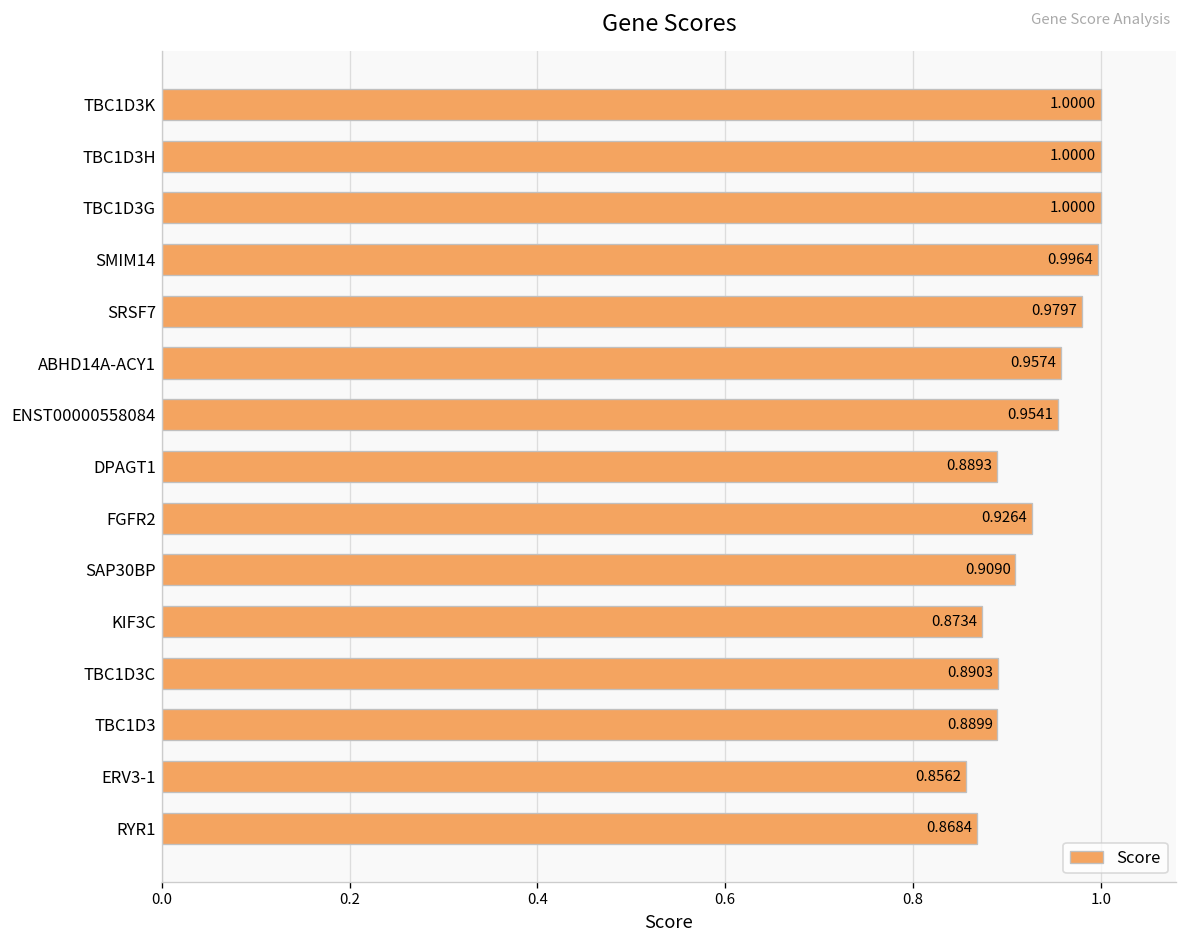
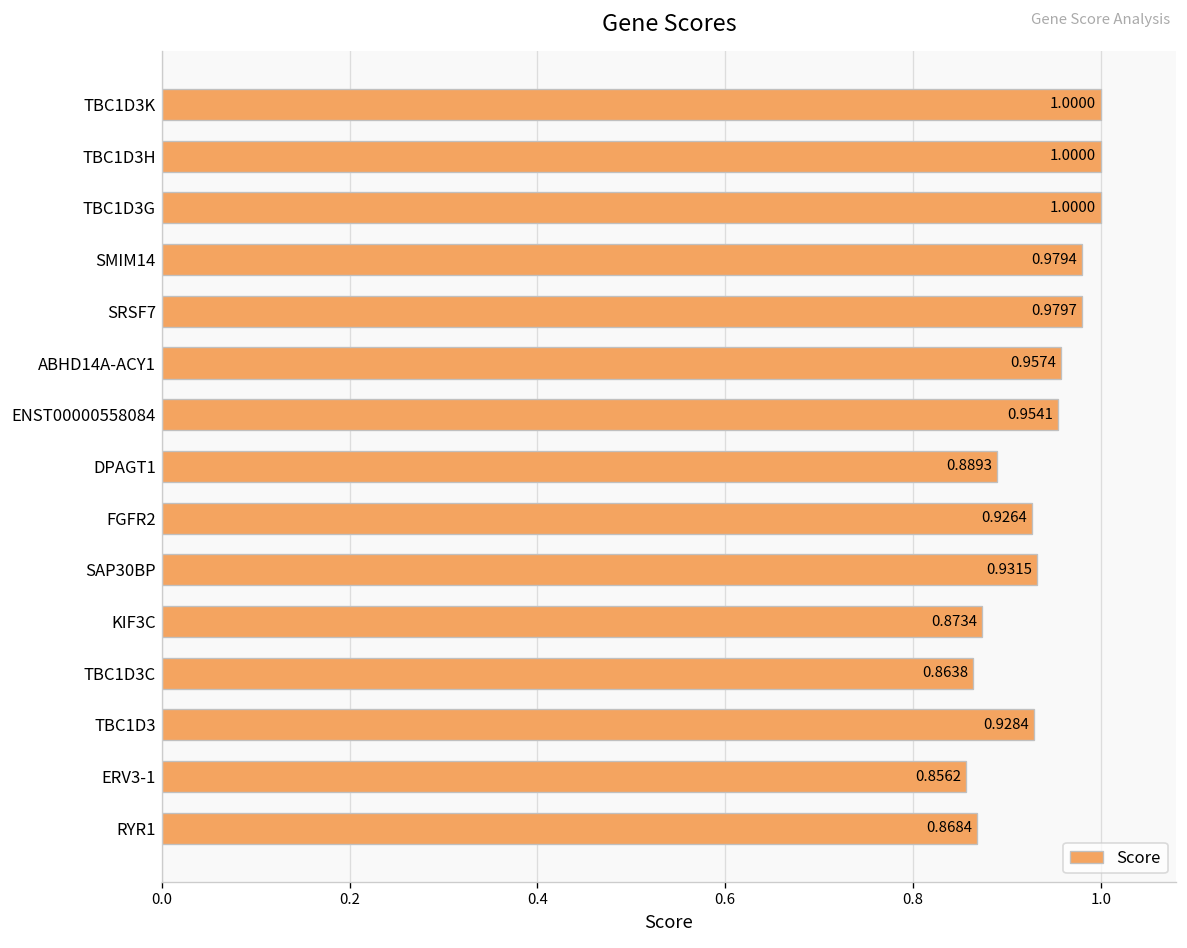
  {
    "TBC1D3K": 1.0000,
    "TBC1D3H": 1.0000,
    "TBC1D3G": 1.0000,
-   "SMIM14": 0.9964,
+   "SMIM14": 0.9794,
    "SRSF7": 0.9797,
    "ABHD14A-ACY1": 0.9574,
    "ENST00000558084": 0.9541,
    "DPAGT1": 0.8893,
    "FGFR2": 0.9264,
-   "SAP30BP": 0.9090,
+   "SAP30BP": 0.9315,
    "KIF3C": 0.8734,
-   "TBC1D3C": 0.8903,
-   "TBC1D3": 0.8899,
+   "TBC1D3C": 0.8638,
+   "TBC1D3": 0.9284,
    "ERV3-1": 0.8562,
    "RYR1": 0.8684
  }
